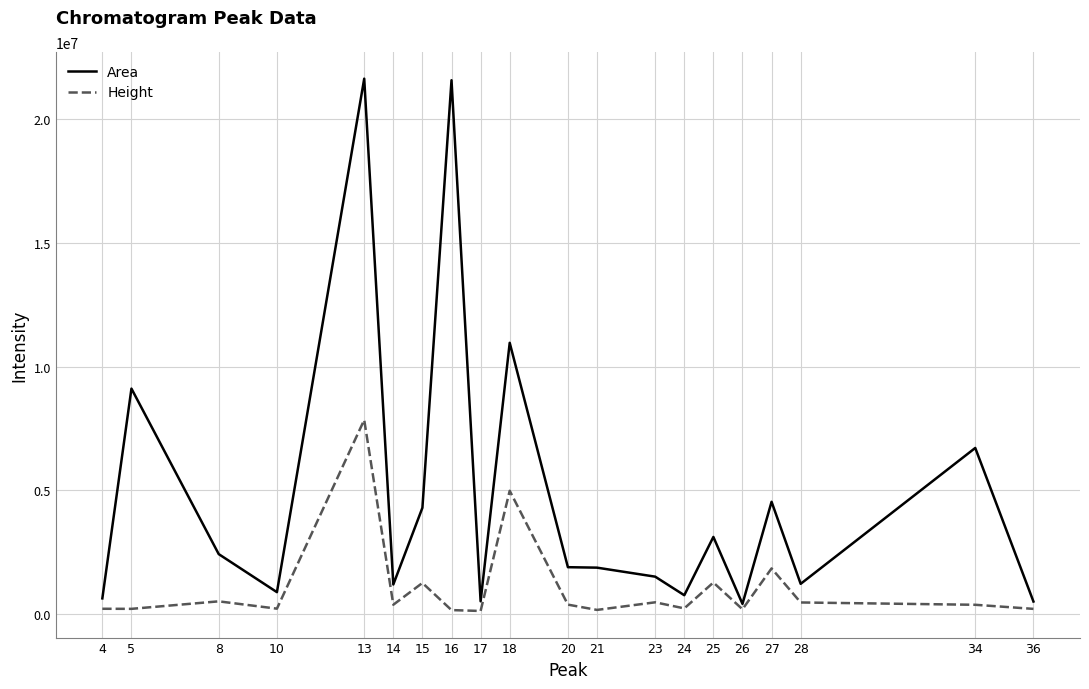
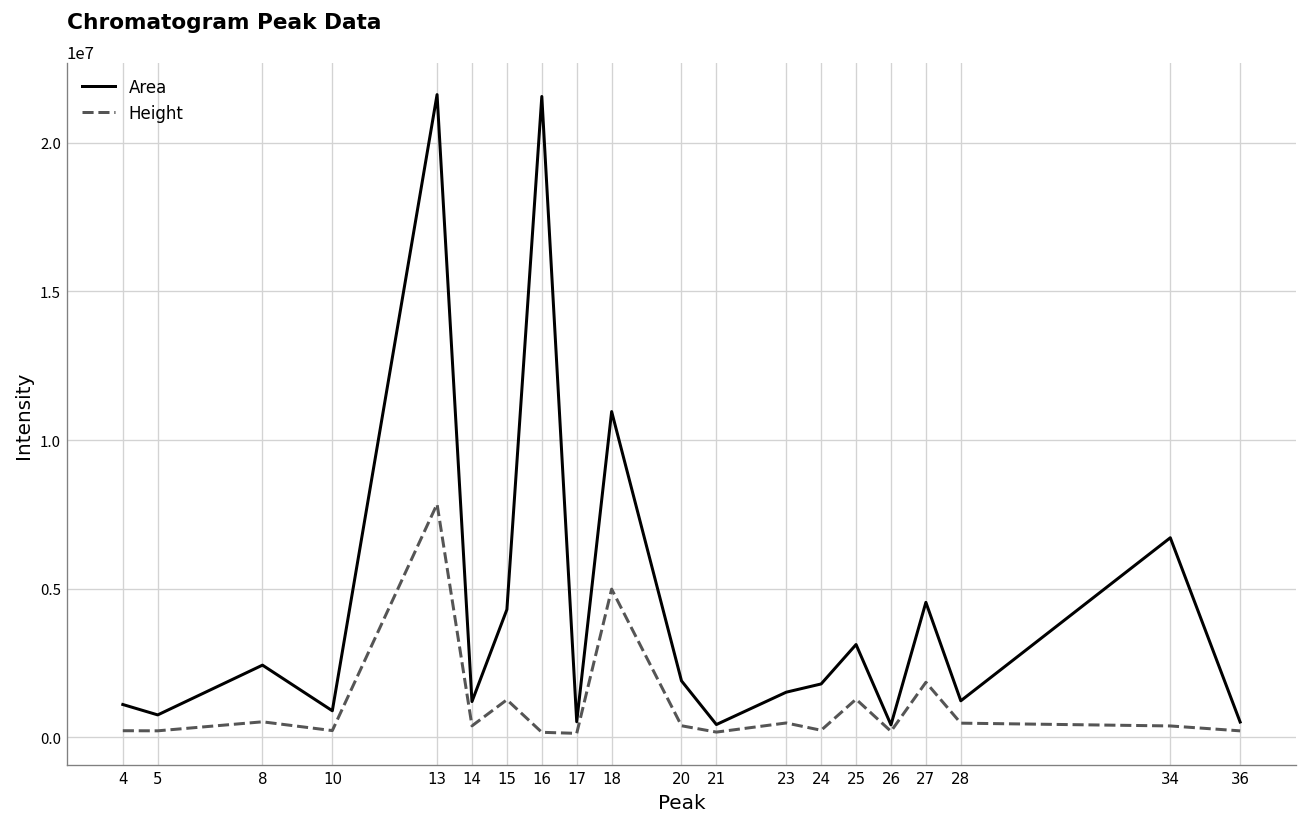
  {
    "Area": {
-     "4": 600000,
-     "5": 9100000,
+     "4": 1100000,
+     "5": 800000,
      "8": 2400000,
      "10": 900000,
      "13": 21600000,
      "14": 1200000,
      "15": 4300000,
      "16": 21600000,
      "17": 500000,
      "18": 11000000,
      "20": 1900000,
-     "21": 1900000,
+     "21": 400000,
      "23": 1500000,
-     "24": 800000,
+     "24": 1800000,
      "25": 3100000,
      "26": 400000,
      "27": 4500000,
      "28": 1200000,
      "34": 6700000,
      "36": 500000
    },
    "Height": {
      "4": 200000,
      "5": 200000,
      "8": 500000,
      "10": 200000,
      "13": 7800000,
      "14": 400000,
      "15": 1300000,
      "16": 200000,
      "17": 100000,
      "18": 5000000,
      "20": 400000,
      "21": 200000,
      "23": 500000,
      "24": 200000,
      "25": 1300000,
      "26": 200000,
      "27": 1800000,
      "28": 500000,
      "34": 400000,
      "36": 200000
    }
  }
